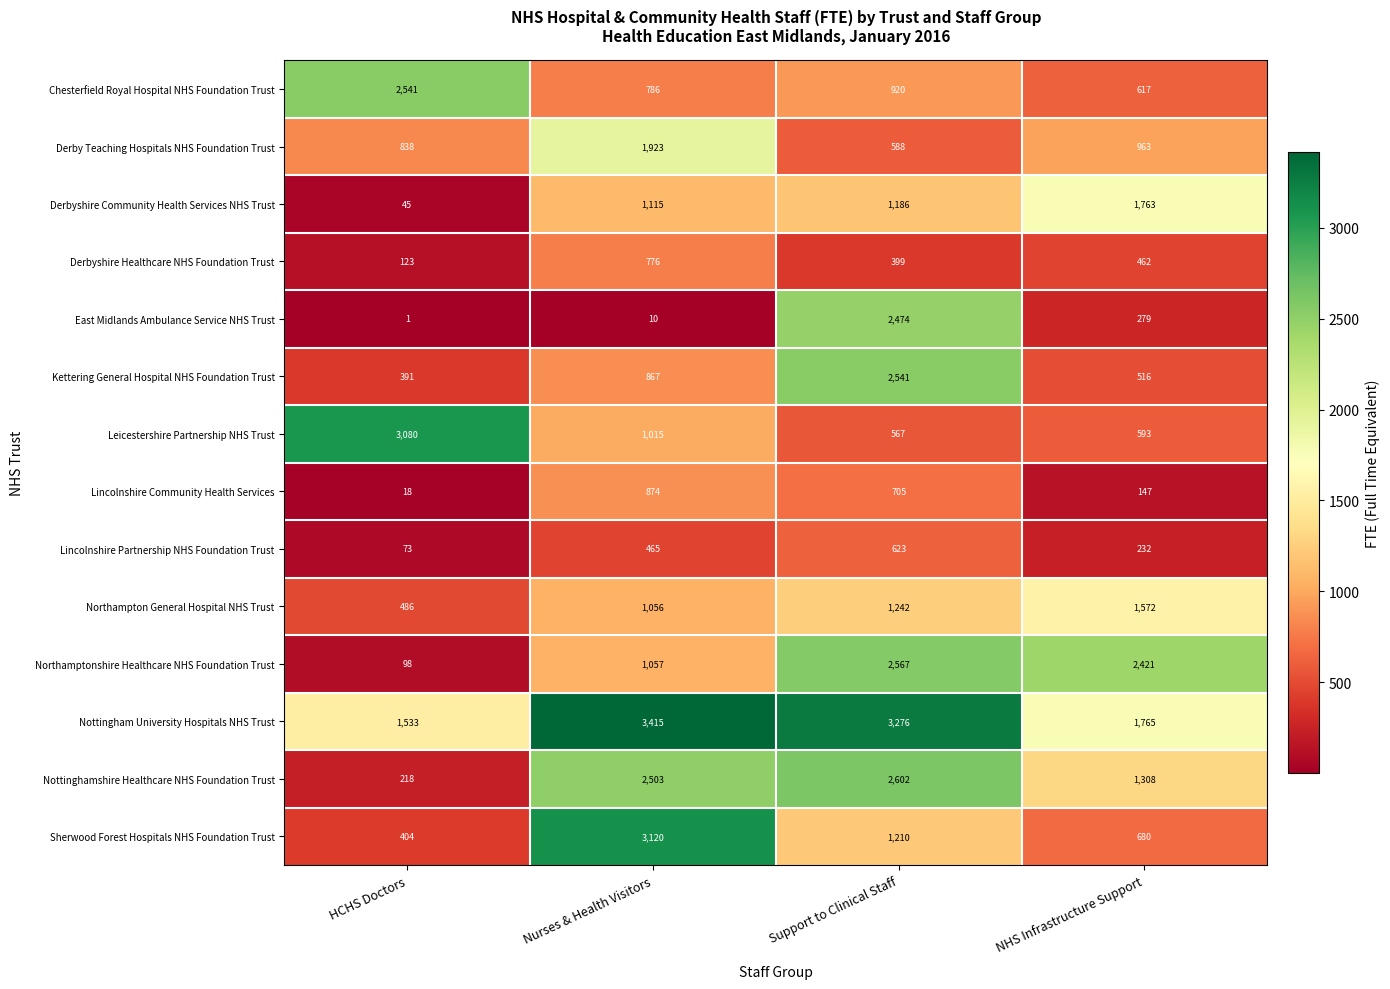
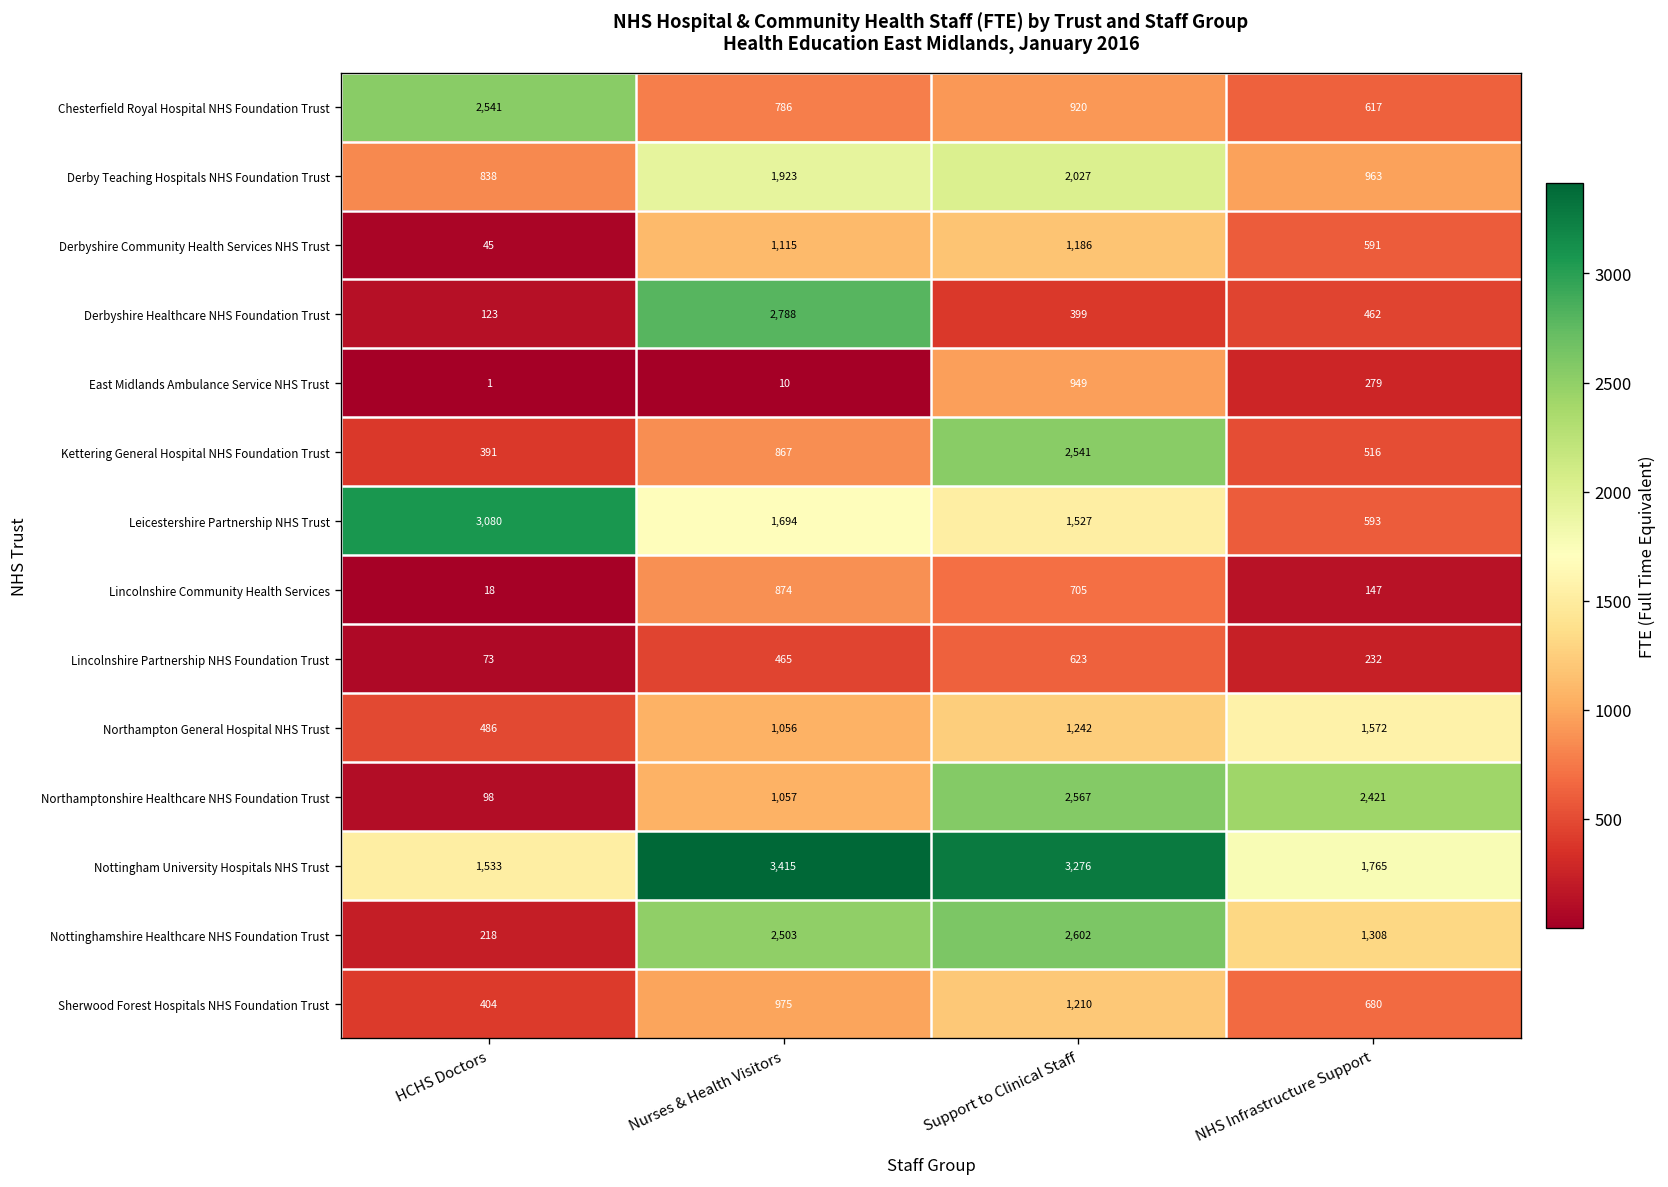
  {
    "Chesterfield Royal Hospital NHS Foundation Trust": {
      "HCHS Doctors": "2,541",
      "Nurses & Health Visitors": "786",
      "Support to Clinical Staff": "920",
      "NHS Infrastructure Support": "617"
    },
    "Derby Teaching Hospitals NHS Foundation Trust": {
      "HCHS Doctors": "838",
      "Nurses & Health Visitors": "1,923",
-     "Support to Clinical Staff": "588",
+     "Support to Clinical Staff": "2,027",
      "NHS Infrastructure Support": "963"
    },
    "Derbyshire Community Health Services NHS Trust": {
      "HCHS Doctors": "45",
      "Nurses & Health Visitors": "1,115",
      "Support to Clinical Staff": "1,186",
-     "NHS Infrastructure Support": "1,763"
+     "NHS Infrastructure Support": "591"
    },
    "Derbyshire Healthcare NHS Foundation Trust": {
      "HCHS Doctors": "123",
-     "Nurses & Health Visitors": "776",
+     "Nurses & Health Visitors": "2,788",
      "Support to Clinical Staff": "399",
      "NHS Infrastructure Support": "462"
    },
    "East Midlands Ambulance Service NHS Trust": {
      "HCHS Doctors": "1",
      "Nurses & Health Visitors": "10",
-     "Support to Clinical Staff": "2,474",
+     "Support to Clinical Staff": "949",
      "NHS Infrastructure Support": "279"
    },
    "Kettering General Hospital NHS Foundation Trust": {
      "HCHS Doctors": "391",
      "Nurses & Health Visitors": "867",
      "Support to Clinical Staff": "2,541",
      "NHS Infrastructure Support": "516"
    },
    "Leicestershire Partnership NHS Trust": {
      "HCHS Doctors": "3,080",
-     "Nurses & Health Visitors": "1,015",
-     "Support to Clinical Staff": "567",
+     "Nurses & Health Visitors": "1,694",
+     "Support to Clinical Staff": "1,527",
      "NHS Infrastructure Support": "593"
    },
    "Lincolnshire Community Health Services": {
      "HCHS Doctors": "18",
      "Nurses & Health Visitors": "874",
      "Support to Clinical Staff": "705",
      "NHS Infrastructure Support": "147"
    },
    "Lincolnshire Partnership NHS Foundation Trust": {
      "HCHS Doctors": "73",
      "Nurses & Health Visitors": "465",
      "Support to Clinical Staff": "623",
      "NHS Infrastructure Support": "232"
    },
    "Northampton General Hospital NHS Trust": {
      "HCHS Doctors": "486",
      "Nurses & Health Visitors": "1,056",
      "Support to Clinical Staff": "1,242",
      "NHS Infrastructure Support": "1,572"
    },
    "Northamptonshire Healthcare NHS Foundation Trust": {
      "HCHS Doctors": "98",
      "Nurses & Health Visitors": "1,057",
      "Support to Clinical Staff": "2,567",
      "NHS Infrastructure Support": "2,421"
    },
    "Nottingham University Hospitals NHS Trust": {
      "HCHS Doctors": "1,533",
      "Nurses & Health Visitors": "3,415",
      "Support to Clinical Staff": "3,276",
      "NHS Infrastructure Support": "1,765"
    },
    "Nottinghamshire Healthcare NHS Foundation Trust": {
      "HCHS Doctors": "218",
      "Nurses & Health Visitors": "2,503",
      "Support to Clinical Staff": "2,602",
      "NHS Infrastructure Support": "1,308"
    },
    "Sherwood Forest Hospitals NHS Foundation Trust": {
      "HCHS Doctors": "404",
-     "Nurses & Health Visitors": "3,120",
+     "Nurses & Health Visitors": "975",
      "Support to Clinical Staff": "1,210",
      "NHS Infrastructure Support": "680"
    }
  }
